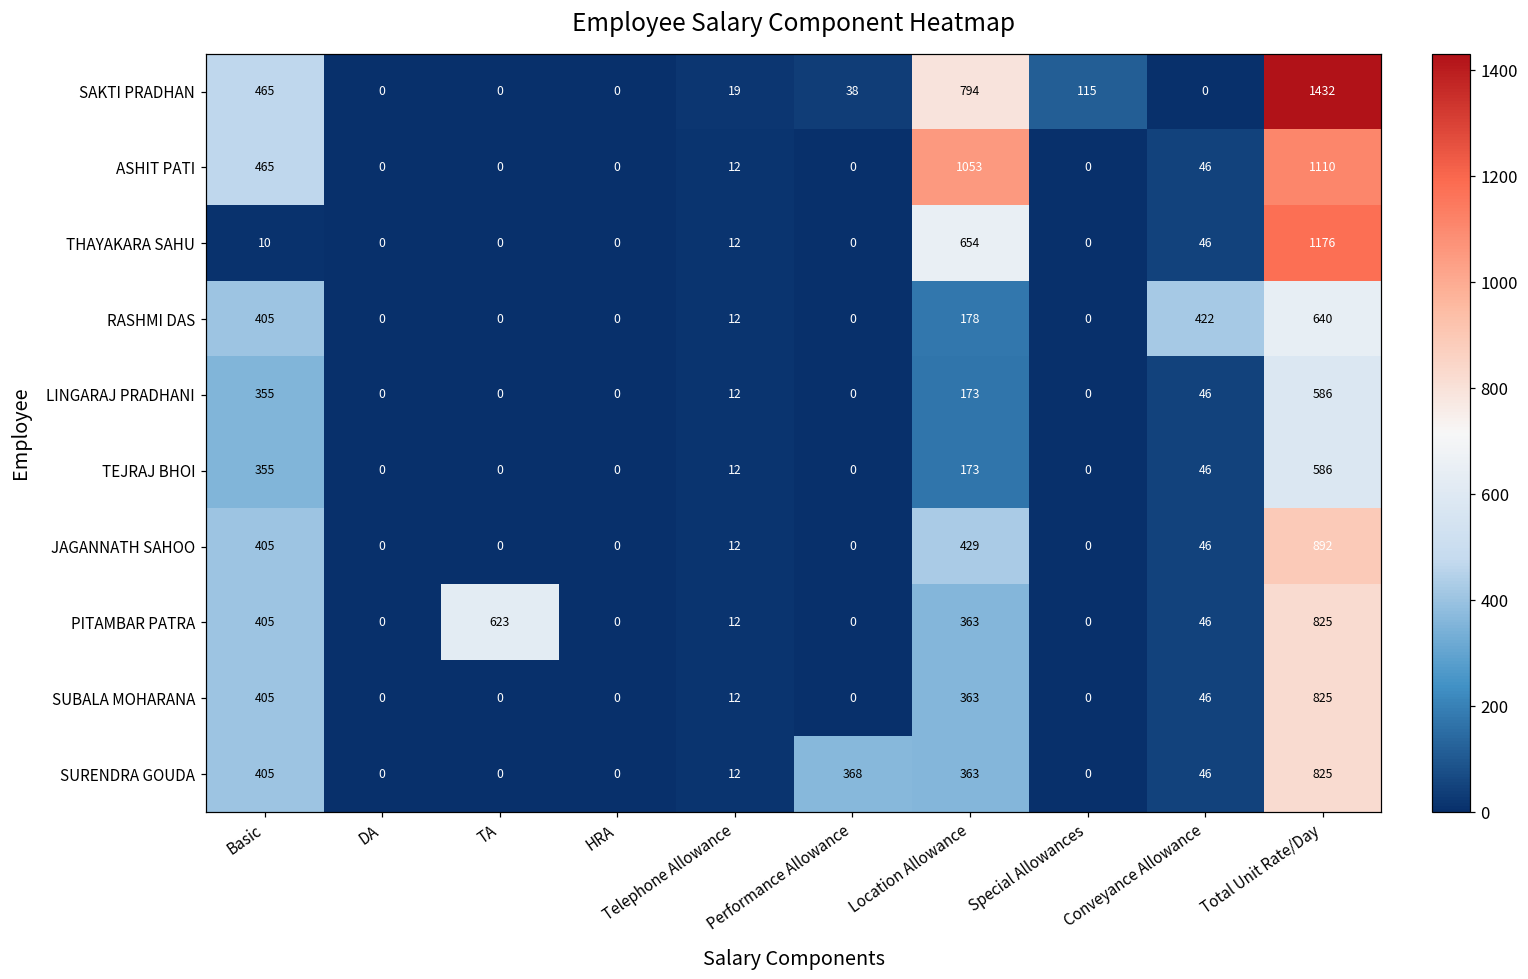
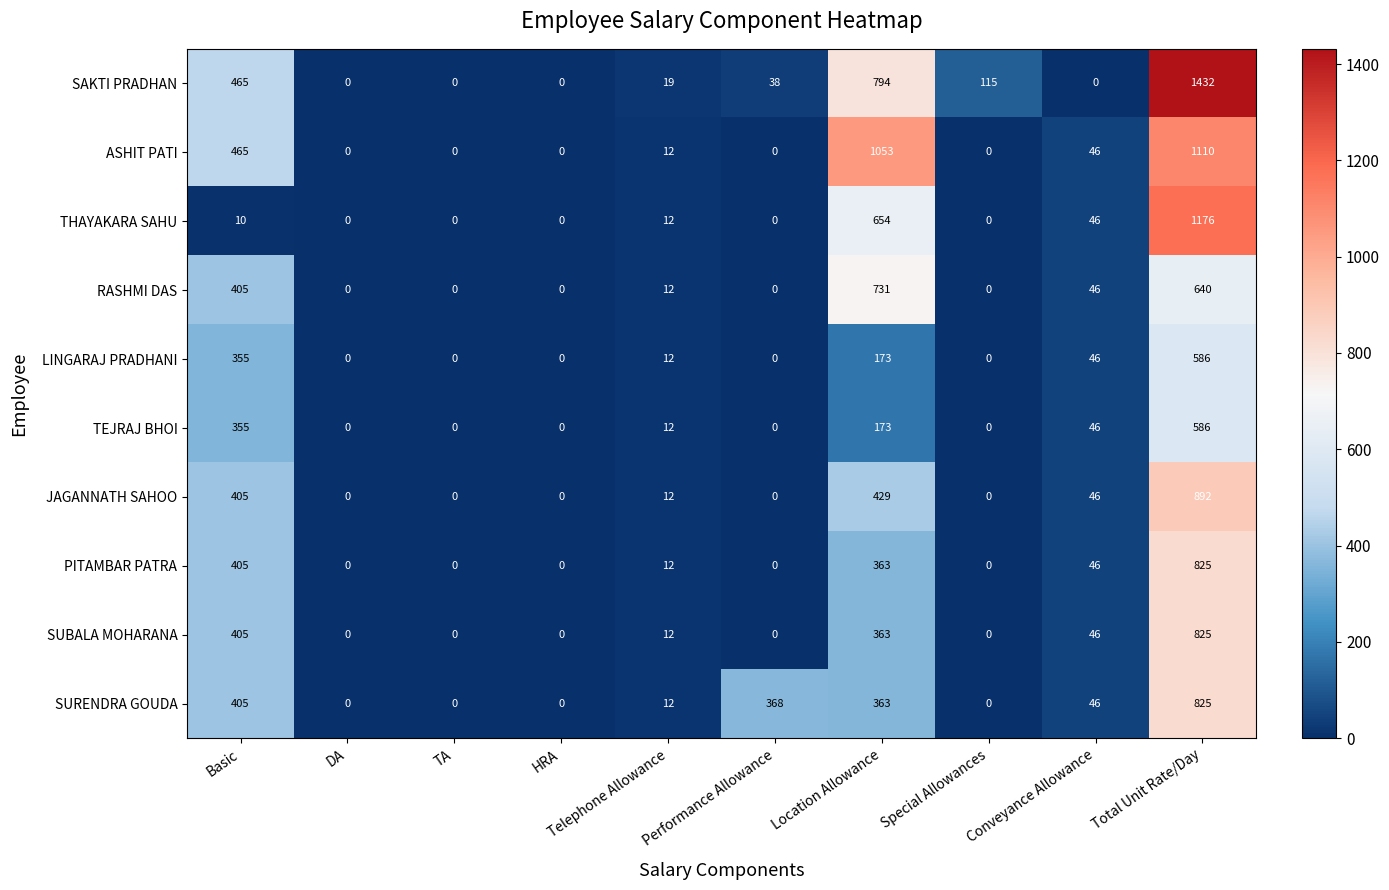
  {
    "SAKTI PRADHAN": {
      "Basic": 465,
      "DA": 0,
      "TA": 0,
      "HRA": 0,
      "Telephone Allowance": 19,
      "Performance Allowance": 38,
      "Location Allowance": 794,
      "Special Allowances": 115,
      "Conveyance Allowance": 0,
      "Total Unit Rate/Day": 1432
    },
    "ASHIT PATI": {
      "Basic": 465,
      "DA": 0,
      "TA": 0,
      "HRA": 0,
      "Telephone Allowance": 12,
      "Performance Allowance": 0,
      "Location Allowance": 1053,
      "Special Allowances": 0,
      "Conveyance Allowance": 46,
      "Total Unit Rate/Day": 1110
    },
    "THAYAKARA SAHU": {
      "Basic": 10,
      "DA": 0,
      "TA": 0,
      "HRA": 0,
      "Telephone Allowance": 12,
      "Performance Allowance": 0,
      "Location Allowance": 654,
      "Special Allowances": 0,
      "Conveyance Allowance": 46,
      "Total Unit Rate/Day": 1176
    },
    "RASHMI DAS": {
      "Basic": 405,
      "DA": 0,
      "TA": 0,
      "HRA": 0,
      "Telephone Allowance": 12,
      "Performance Allowance": 0,
-     "Location Allowance": 178,
+     "Location Allowance": 731,
      "Special Allowances": 0,
-     "Conveyance Allowance": 422,
+     "Conveyance Allowance": 46,
      "Total Unit Rate/Day": 640
    },
    "LINGARAJ PRADHANI": {
      "Basic": 355,
      "DA": 0,
      "TA": 0,
      "HRA": 0,
      "Telephone Allowance": 12,
      "Performance Allowance": 0,
      "Location Allowance": 173,
      "Special Allowances": 0,
      "Conveyance Allowance": 46,
      "Total Unit Rate/Day": 586
    },
    "TEJRAJ BHOI": {
      "Basic": 355,
      "DA": 0,
      "TA": 0,
      "HRA": 0,
      "Telephone Allowance": 12,
      "Performance Allowance": 0,
      "Location Allowance": 173,
      "Special Allowances": 0,
      "Conveyance Allowance": 46,
      "Total Unit Rate/Day": 586
    },
    "JAGANNATH SAHOO": {
      "Basic": 405,
      "DA": 0,
      "TA": 0,
      "HRA": 0,
      "Telephone Allowance": 12,
      "Performance Allowance": 0,
      "Location Allowance": 429,
      "Special Allowances": 0,
      "Conveyance Allowance": 46,
      "Total Unit Rate/Day": 892
    },
    "PITAMBAR PATRA": {
      "Basic": 405,
      "DA": 0,
-     "TA": 623,
+     "TA": 0,
      "HRA": 0,
      "Telephone Allowance": 12,
      "Performance Allowance": 0,
      "Location Allowance": 363,
      "Special Allowances": 0,
      "Conveyance Allowance": 46,
      "Total Unit Rate/Day": 825
    },
    "SUBALA MOHARANA": {
      "Basic": 405,
      "DA": 0,
      "TA": 0,
      "HRA": 0,
      "Telephone Allowance": 12,
      "Performance Allowance": 0,
      "Location Allowance": 363,
      "Special Allowances": 0,
      "Conveyance Allowance": 46,
      "Total Unit Rate/Day": 825
    },
    "SURENDRA GOUDA": {
      "Basic": 405,
      "DA": 0,
      "TA": 0,
      "HRA": 0,
      "Telephone Allowance": 12,
      "Performance Allowance": 368,
      "Location Allowance": 363,
      "Special Allowances": 0,
      "Conveyance Allowance": 46,
      "Total Unit Rate/Day": 825
    }
  }
